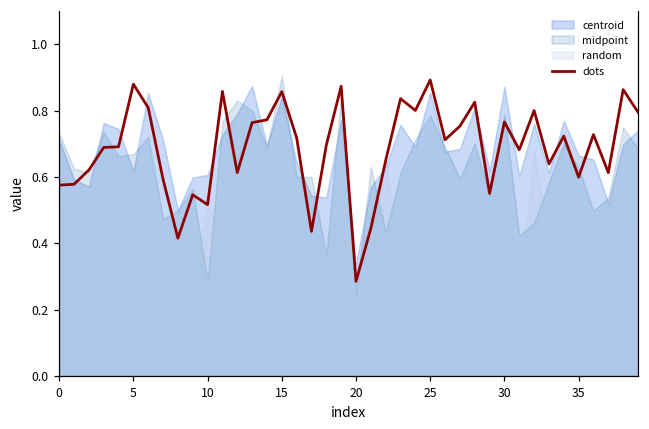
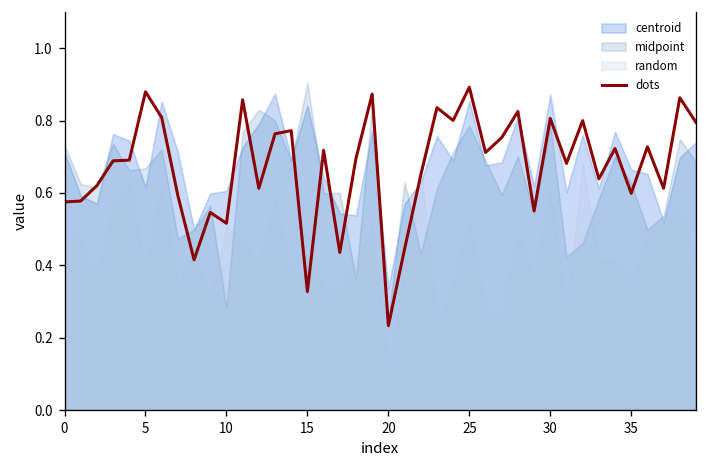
  {
    "dots": {
      "0": 0.58,
      "5": 0.88,
-     "15": 0.86,
-     "20": 0.28,
+     "15": 0.33,
+     "20": 0.23,
      "25": 0.89,
-     "30": 0.77,
+     "30": 0.81,
      "35": 0.60
    }
  }
